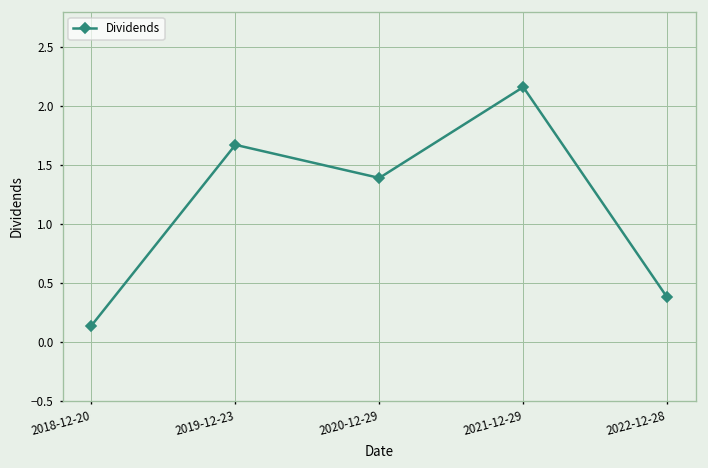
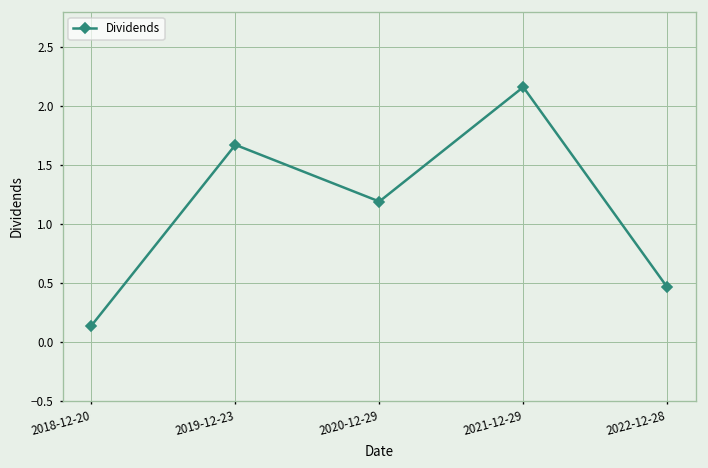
  {
    "2018-12-20": 0.1,
    "2019-12-23": 1.7,
-   "2020-12-29": 1.4,
+   "2020-12-29": 1.2,
    "2021-12-29": 2.2,
-   "2022-12-28": 0.4
+   "2022-12-28": 0.5
  }
